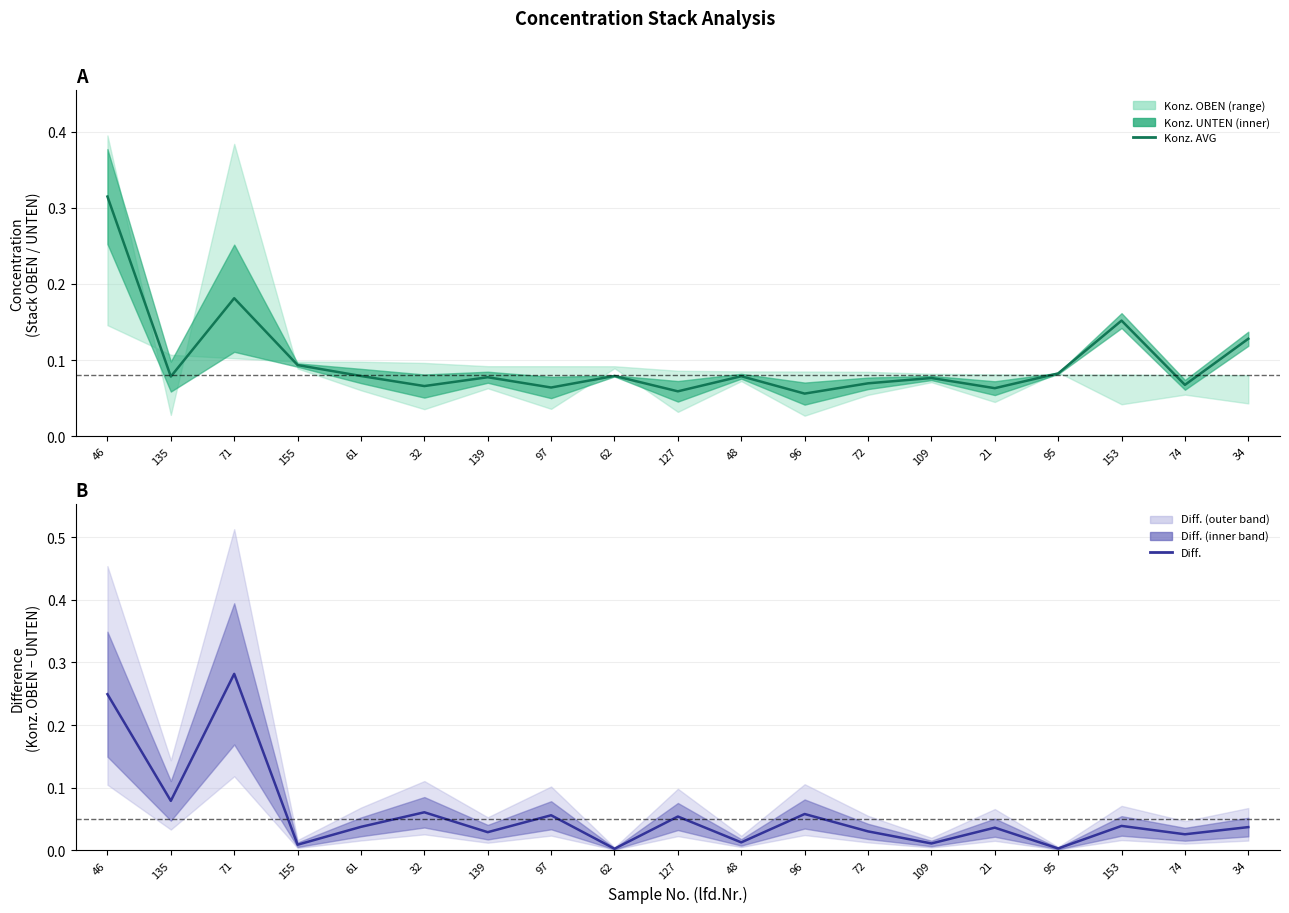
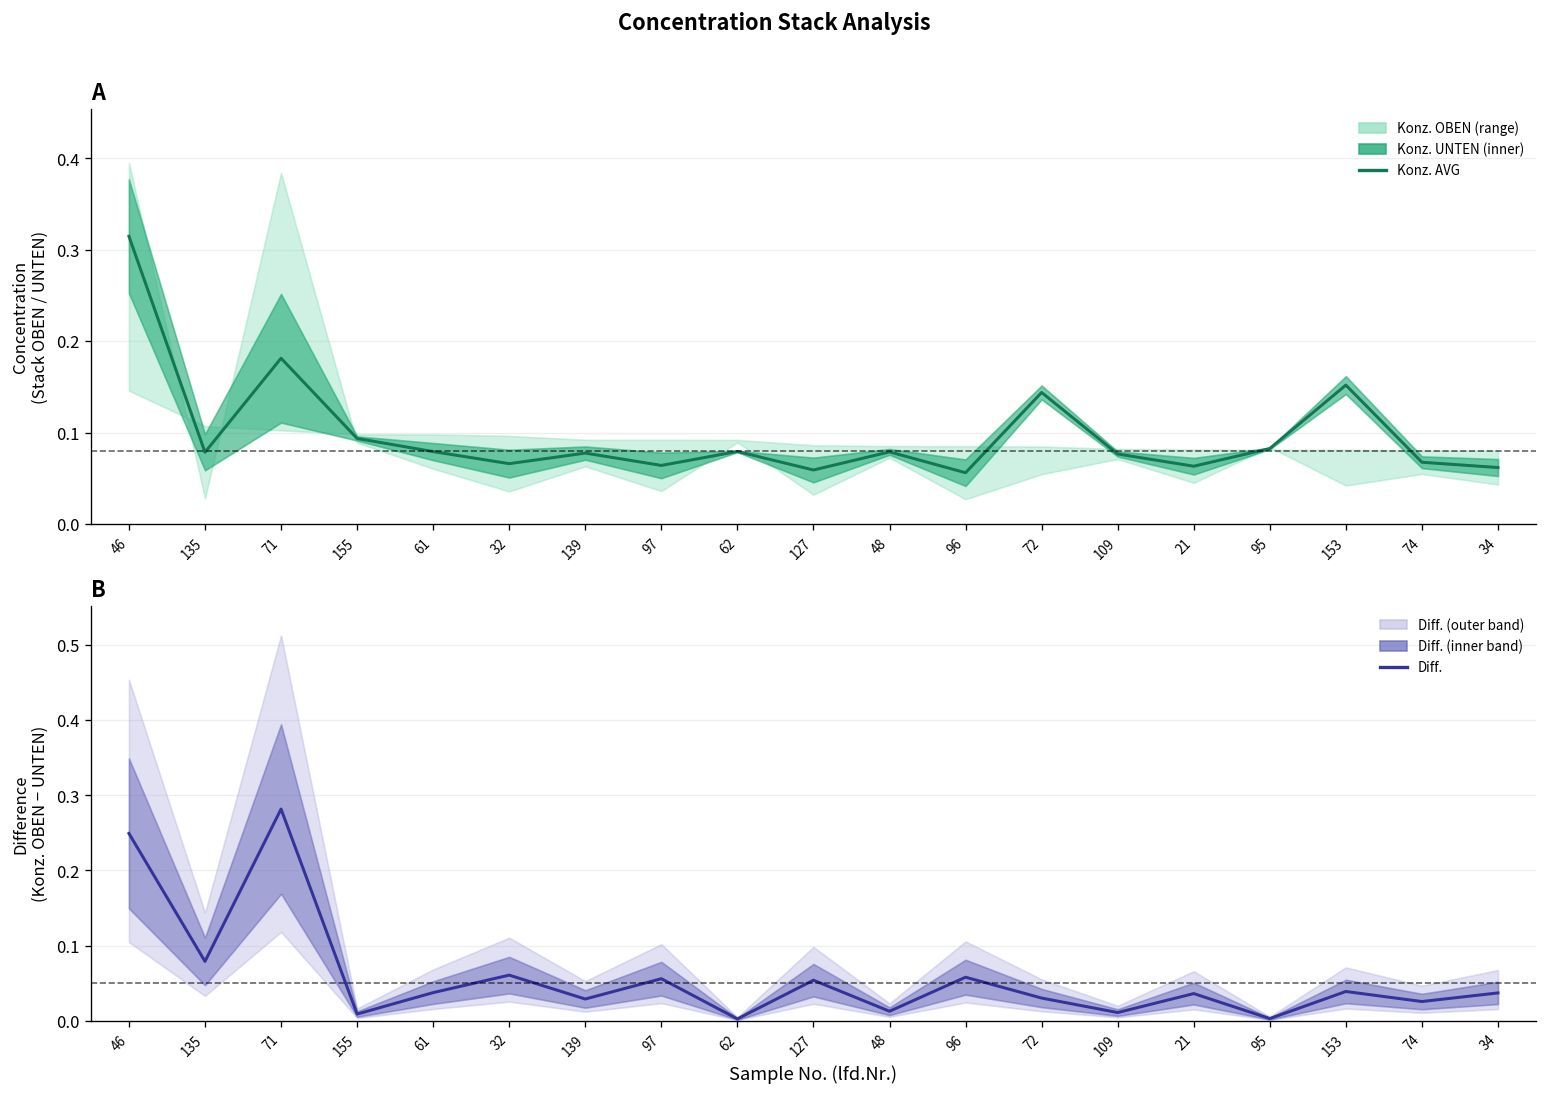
  {
    "A": {
      "Konz. AVG": {
        "46": 0.31,
        "135": 0.08,
        "71": 0.18,
        "61": 0.08,
        "32": 0.07,
        "139": 0.08,
        "97": 0.06,
        "127": 0.06,
        "96": 0.06,
-       "72": 0.07,
+       "72": 0.14,
        "21": 0.06,
        "153": 0.15,
        "74": 0.07,
-       "34": 0.13
+       "34": 0.06
      }
    },
    "B": {
      "Diff.": {
        "46": 0.25,
        "135": 0.08,
        "71": 0.28,
        "61": 0.04,
        "32": 0.06,
        "139": 0.03,
        "97": 0.06,
        "127": 0.05,
        "48": 0.01,
        "96": 0.06,
        "72": 0.03,
        "109": 0.01,
        "21": 0.04,
        "153": 0.04,
        "74": 0.03,
        "34": 0.04
      }
    }
  }
